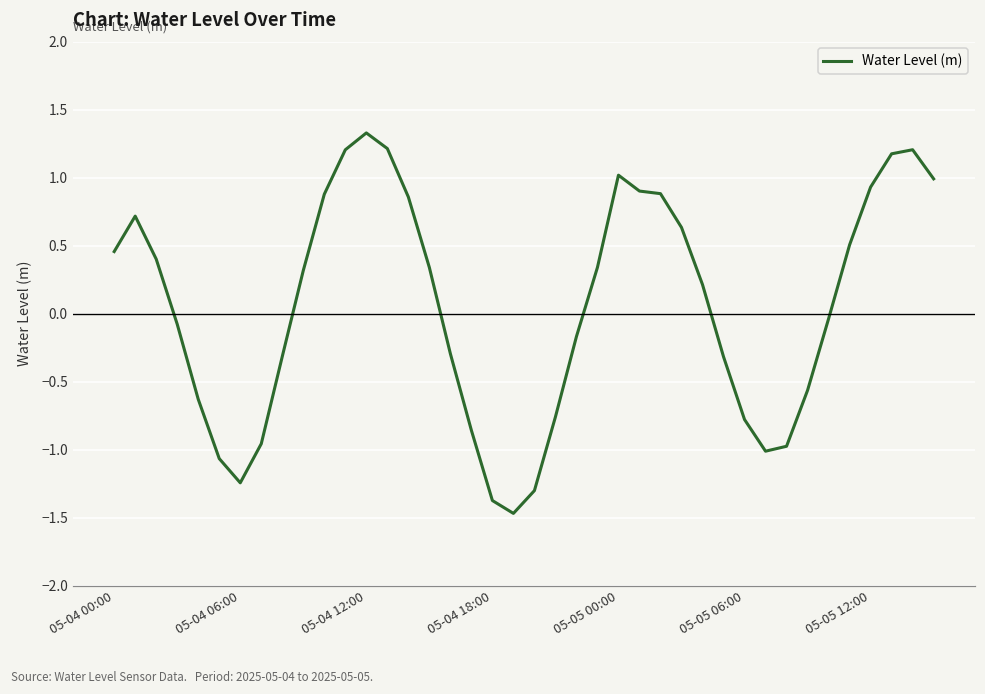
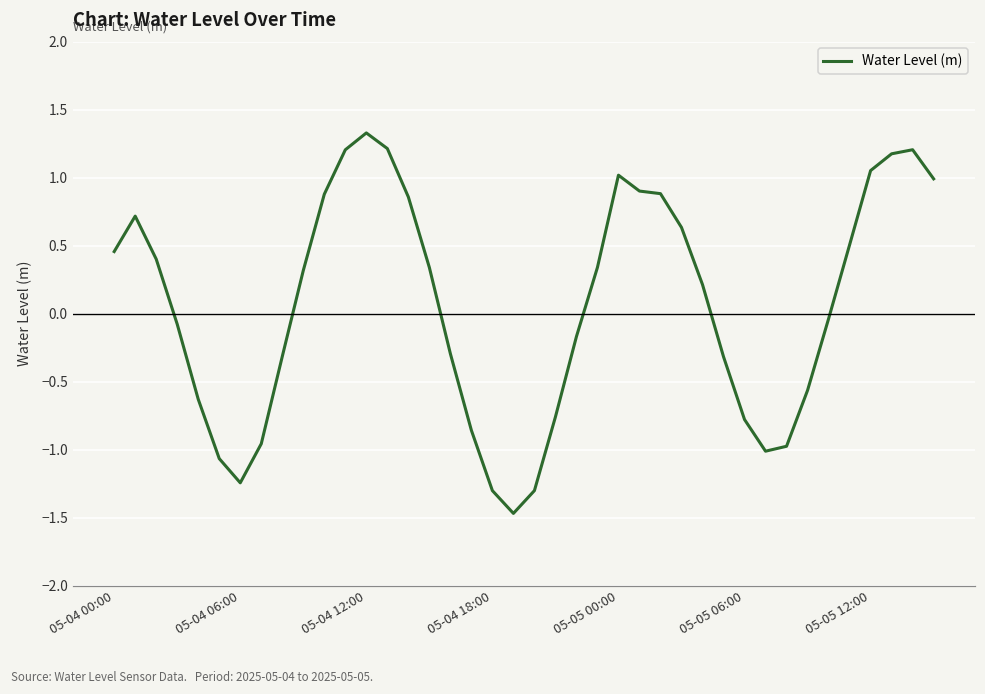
  {
    "05-04 00:00": 0.46,
    "05-04 06:00": -1.24,
    "05-04 12:00": 1.33,
-   "05-04 18:00": -1.38,
+   "05-04 18:00": -1.30,
    "05-05 00:00": 1.02,
    "05-05 06:00": -0.78,
-   "05-05 12:00": 0.93
+   "05-05 12:00": 1.05
  }
